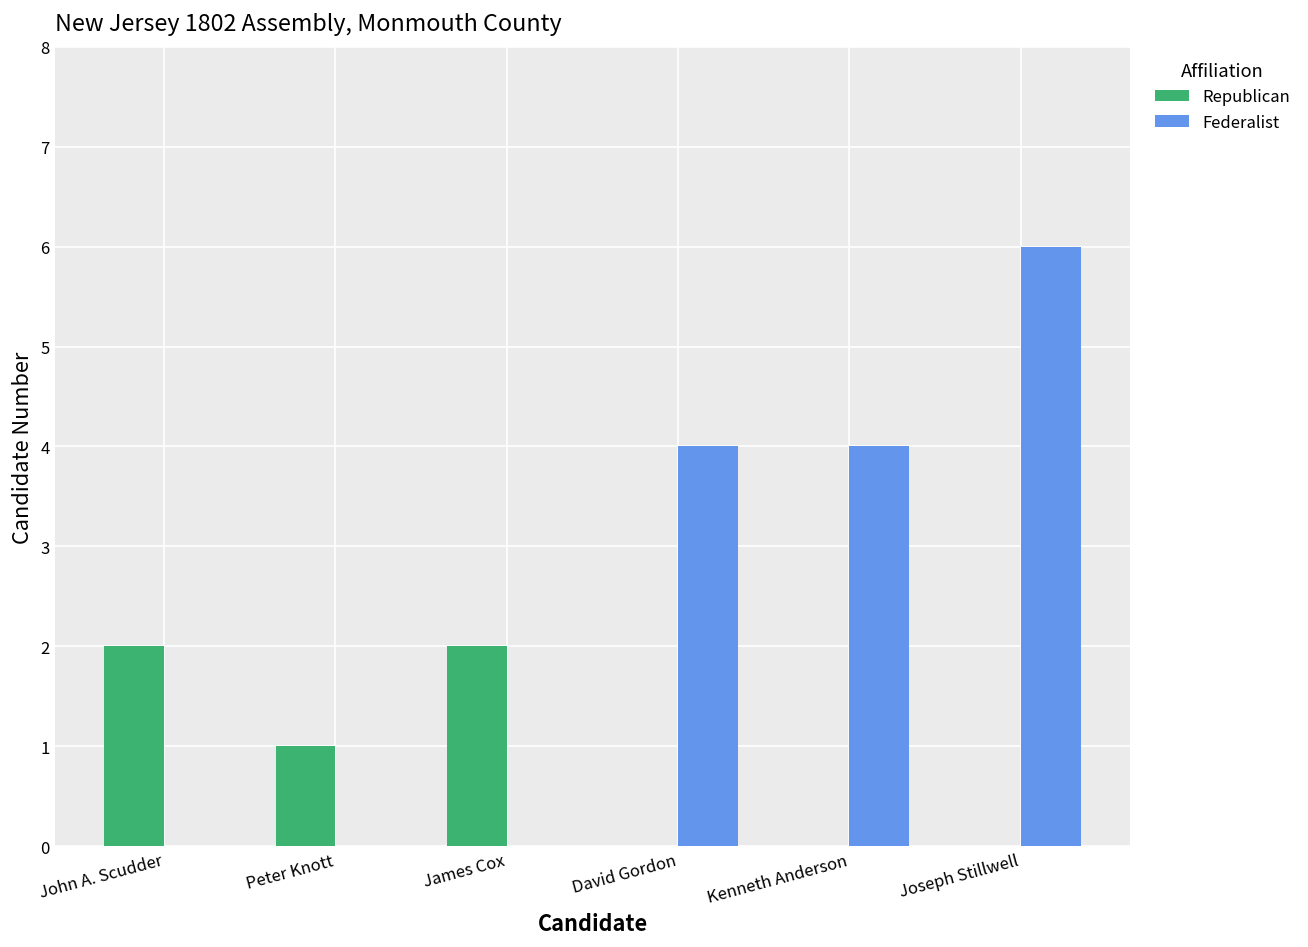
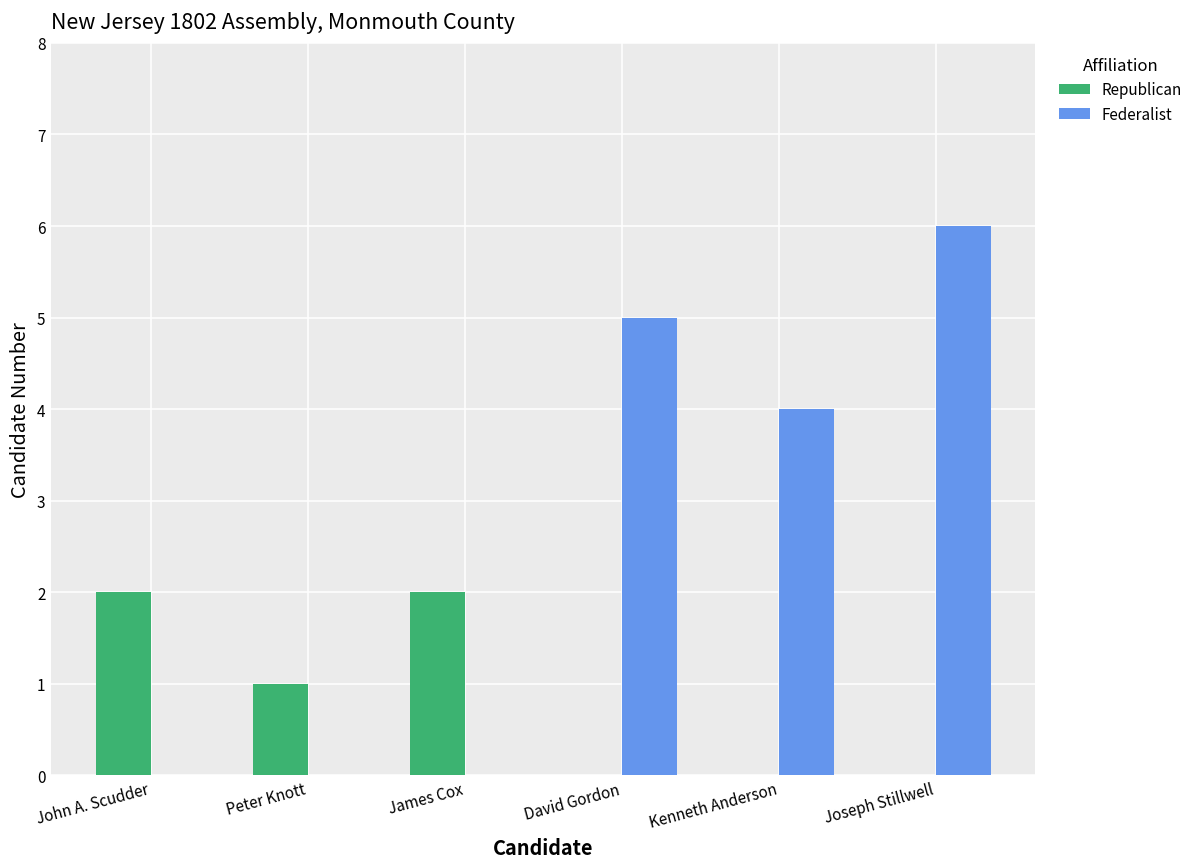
  {
    "Republican": {
      "John A. Scudder": 2,
      "Peter Knott": 1,
      "James Cox": 2,
      "David Gordon": 0,
      "Kenneth Anderson": 0,
      "Joseph Stillwell": 0
    },
    "Federalist": {
      "John A. Scudder": 0,
      "Peter Knott": 0,
      "James Cox": 0,
-     "David Gordon": 4,
+     "David Gordon": 5,
      "Kenneth Anderson": 4,
      "Joseph Stillwell": 6
    }
  }
